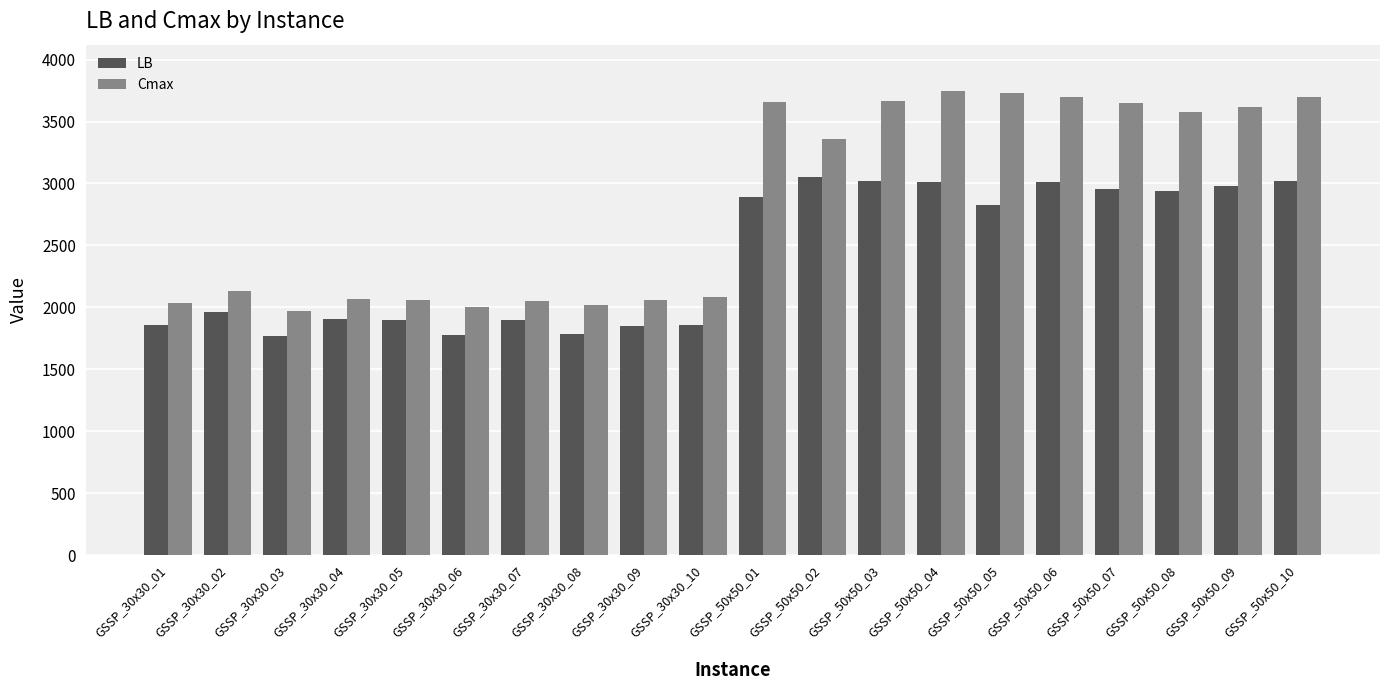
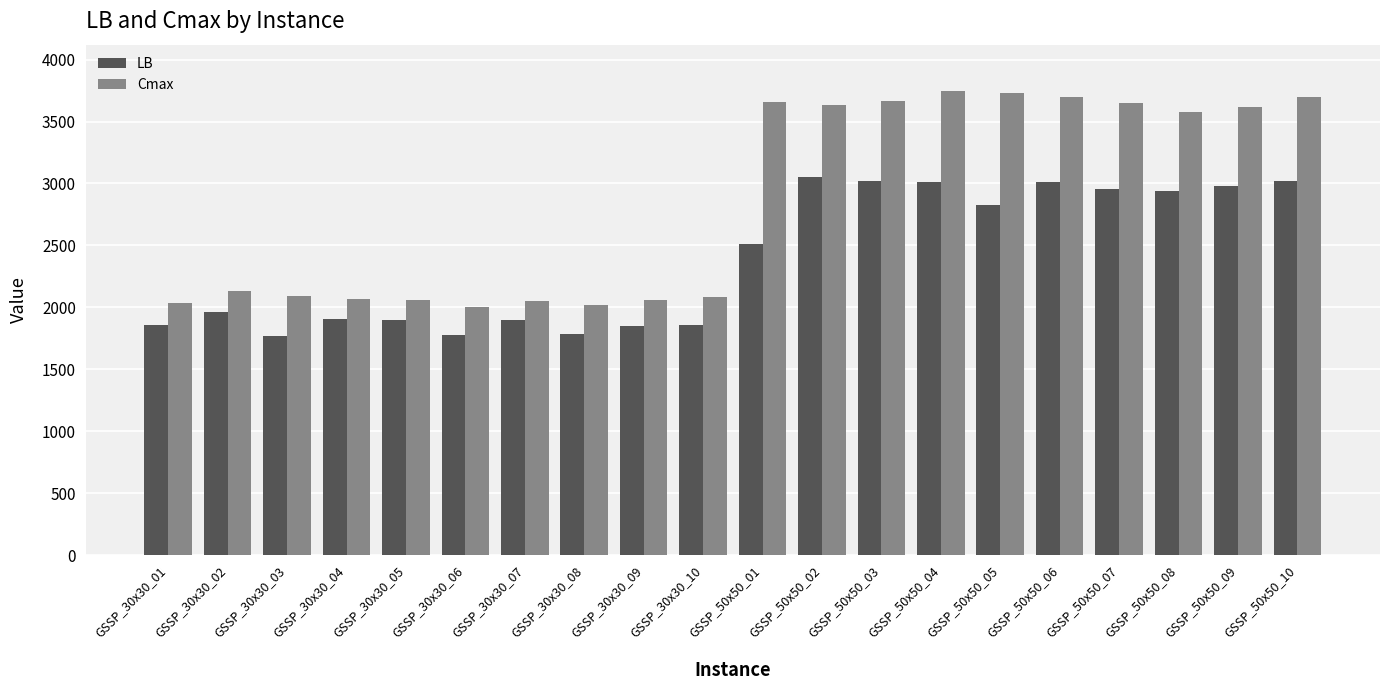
  {
    "LB": {
      "GSSP_30x30_01": 1850,
      "GSSP_30x30_02": 1970,
      "GSSP_30x30_03": 1770,
      "GSSP_30x30_04": 1910,
      "GSSP_30x30_05": 1900,
      "GSSP_30x30_06": 1780,
      "GSSP_30x30_07": 1900,
      "GSSP_30x30_08": 1790,
      "GSSP_30x30_09": 1850,
      "GSSP_30x30_10": 1860,
-     "GSSP_50x50_01": 2890,
+     "GSSP_50x50_01": 2510,
      "GSSP_50x50_02": 3050,
      "GSSP_50x50_03": 3020,
      "GSSP_50x50_04": 3010,
      "GSSP_50x50_05": 2830,
      "GSSP_50x50_06": 3010,
      "GSSP_50x50_07": 2960,
      "GSSP_50x50_08": 2940,
      "GSSP_50x50_09": 2980,
      "GSSP_50x50_10": 3020
    },
    "Cmax": {
      "GSSP_30x30_01": 2030,
      "GSSP_30x30_02": 2130,
-     "GSSP_30x30_03": 1970,
+     "GSSP_30x30_03": 2090,
      "GSSP_30x30_04": 2070,
      "GSSP_30x30_05": 2060,
      "GSSP_30x30_06": 2000,
      "GSSP_30x30_07": 2050,
      "GSSP_30x30_08": 2020,
      "GSSP_30x30_09": 2060,
      "GSSP_30x30_10": 2090,
      "GSSP_50x50_01": 3660,
-     "GSSP_50x50_02": 3360,
+     "GSSP_50x50_02": 3630,
      "GSSP_50x50_03": 3670,
      "GSSP_50x50_04": 3750,
      "GSSP_50x50_05": 3730,
      "GSSP_50x50_06": 3700,
      "GSSP_50x50_07": 3650,
      "GSSP_50x50_08": 3580,
      "GSSP_50x50_09": 3610,
      "GSSP_50x50_10": 3700
    }
  }
